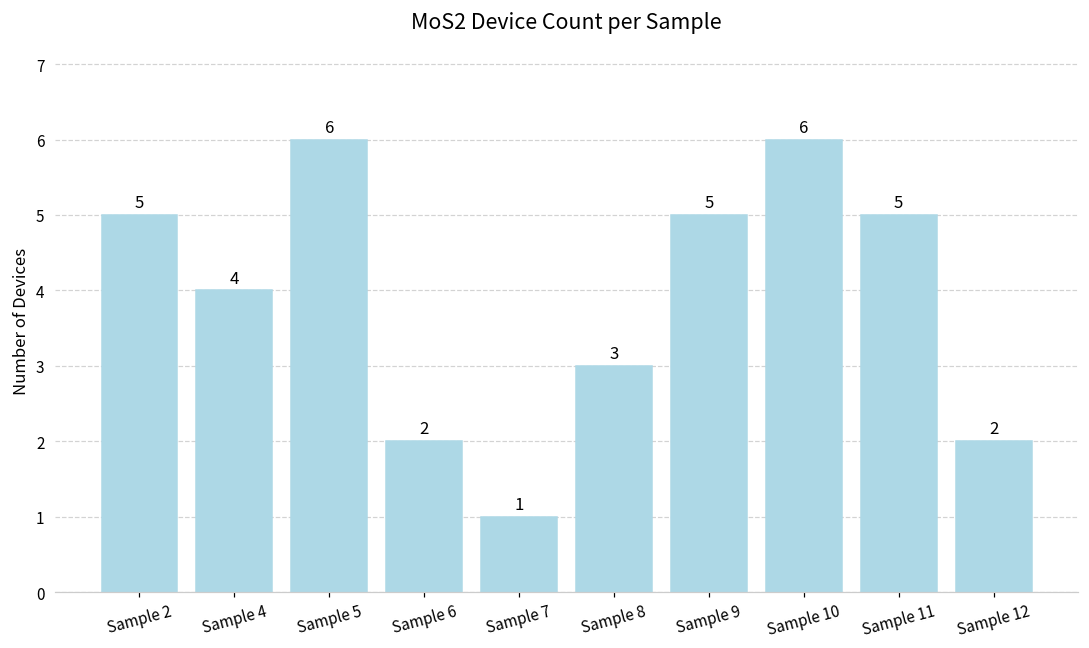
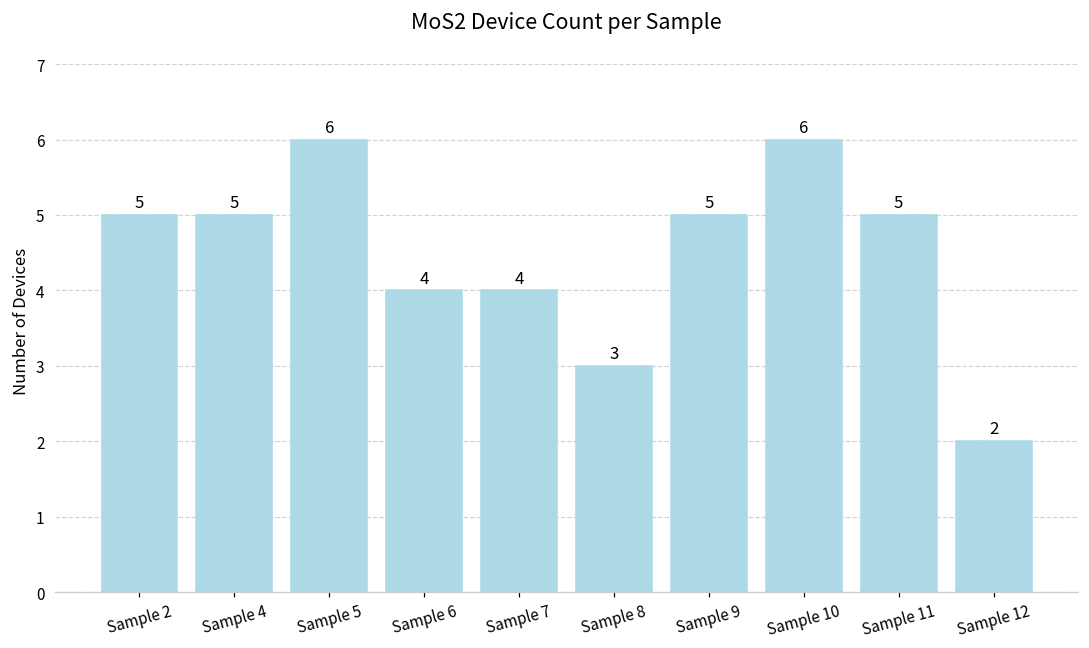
  {
    "Sample 2": 5,
-   "Sample 4": 4,
+   "Sample 4": 5,
    "Sample 5": 6,
-   "Sample 6": 2,
-   "Sample 7": 1,
+   "Sample 6": 4,
+   "Sample 7": 4,
    "Sample 8": 3,
    "Sample 9": 5,
    "Sample 10": 6,
    "Sample 11": 5,
    "Sample 12": 2
  }
